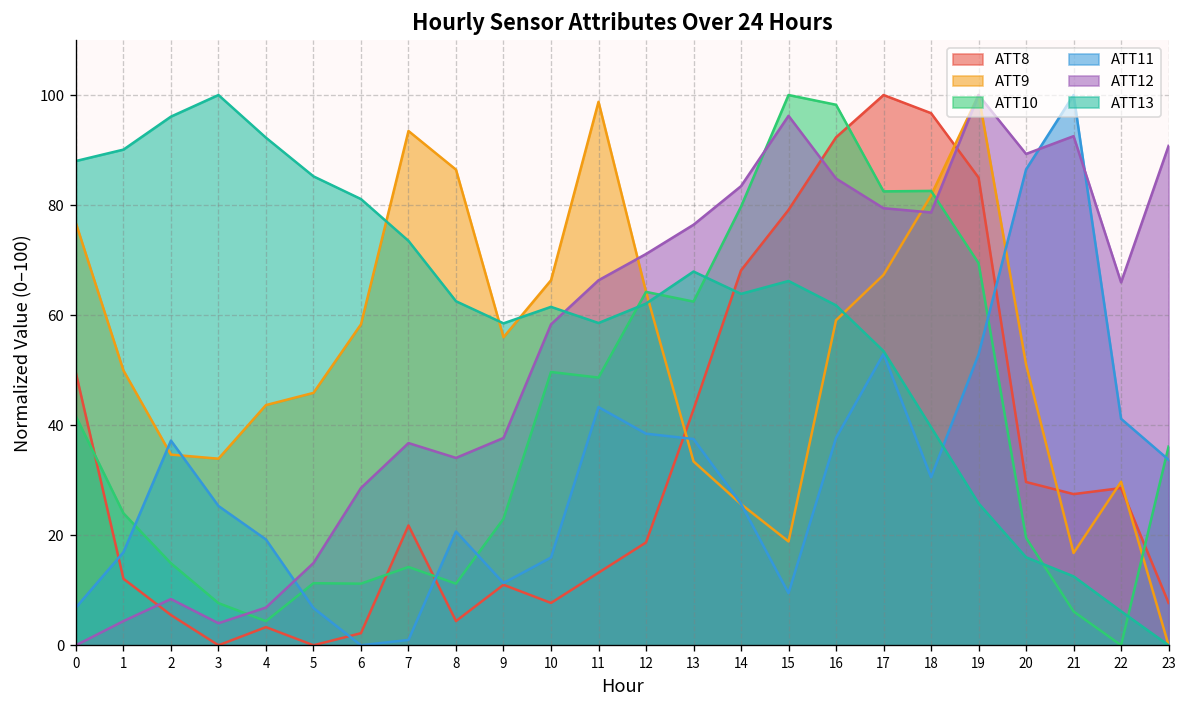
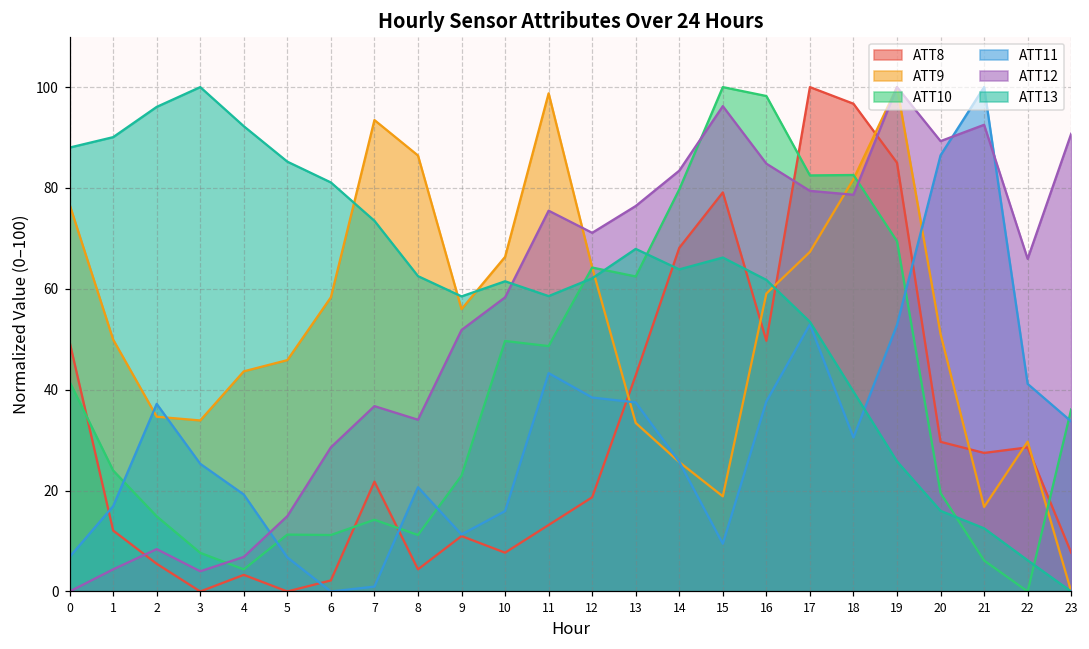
  {
    "ATT8": {
      "0": 49,
      "1": 12,
      "2": 5,
      "3": 0,
      "4": 3,
      "5": 0,
      "6": 2,
      "7": 22,
      "8": 4,
      "10": 8,
      "11": 13,
      "12": 19,
      "13": 43,
      "14": 68,
      "15": 79,
-     "16": 92,
+     "16": 50,
      "17": 100,
      "18": 97,
      "19": 85,
      "20": 30,
      "21": 27,
      "22": 29,
      "23": 8
    },
    "ATT9": {
      "0": 77,
      "1": 50,
      "2": 35,
      "3": 34,
      "4": 44,
      "5": 46,
      "6": 58,
      "7": 93,
      "8": 86,
      "9": 56,
      "10": 66,
      "11": 99,
      "13": 33,
      "15": 19,
      "16": 59,
      "17": 67,
      "18": 82,
      "20": 51,
      "21": 17,
      "22": 30
    },
    "ATT11": {
      "0": 7,
      "1": 17,
      "2": 37,
      "3": 25,
      "4": 19,
      "5": 7,
      "6": 0,
      "7": 1,
      "8": 21,
      "10": 16,
      "11": 43,
      "12": 38,
      "13": 37,
      "15": 9,
      "16": 38,
      "18": 31,
      "19": 53,
      "20": 86,
      "22": 41,
      "23": 34
    },
    "ATT12": {
      "0": 0,
      "1": 4,
      "2": 8,
      "3": 4,
      "4": 7,
      "5": 15,
      "6": 29,
      "7": 37,
      "8": 34,
-     "9": 38,
+     "9": 52,
      "10": 58,
-     "11": 66,
+     "11": 76,
      "12": 71,
      "13": 76,
      "14": 83,
      "15": 96,
      "16": 85,
      "17": 79,
      "18": 79,
      "20": 89,
      "21": 93,
      "22": 66,
      "23": 91
    }
  }
